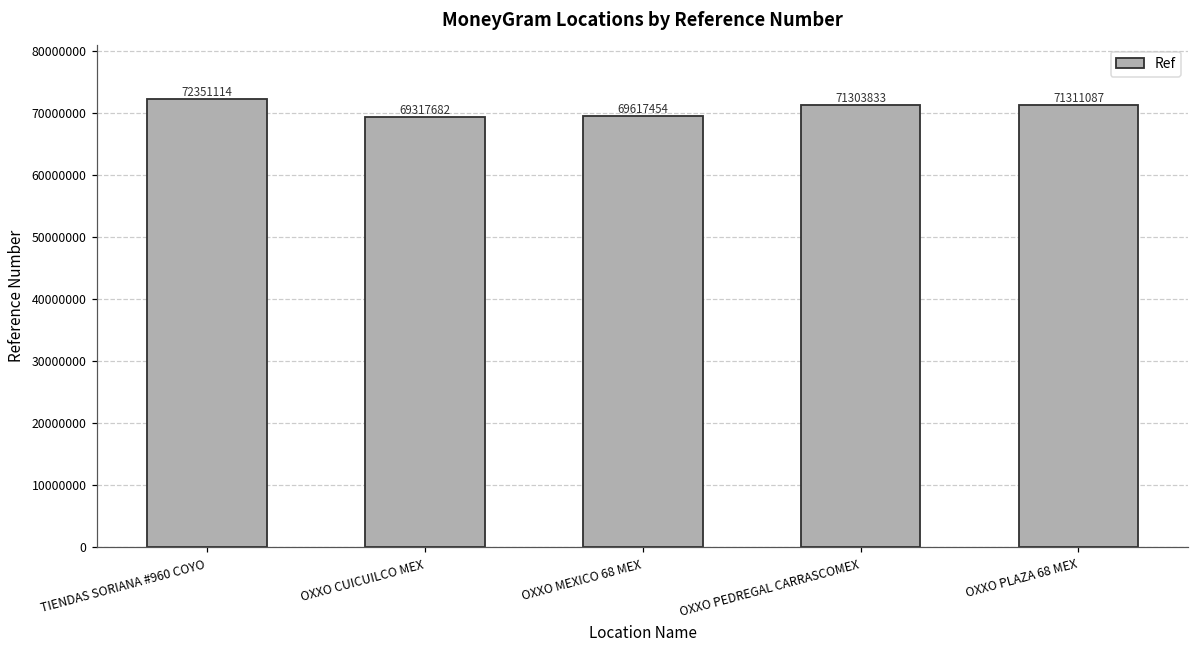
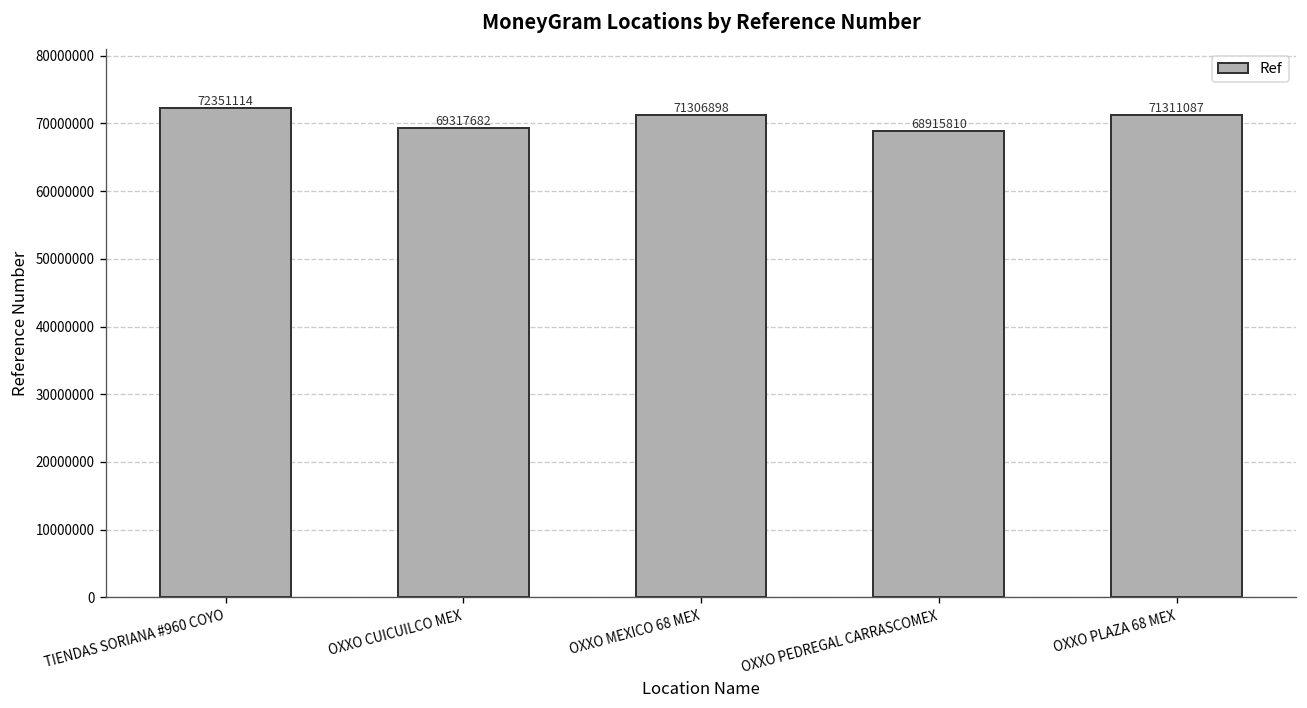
  {
    "TIENDAS SORIANA #960 COYO": 72351114,
    "OXXO CUICUILCO MEX": 69317682,
-   "OXXO MEXICO 68 MEX": 69617454,
-   "OXXO PEDREGAL CARRASCOMEX": 71303833,
+   "OXXO MEXICO 68 MEX": 71306898,
+   "OXXO PEDREGAL CARRASCOMEX": 68915810,
    "OXXO PLAZA 68 MEX": 71311087
  }
